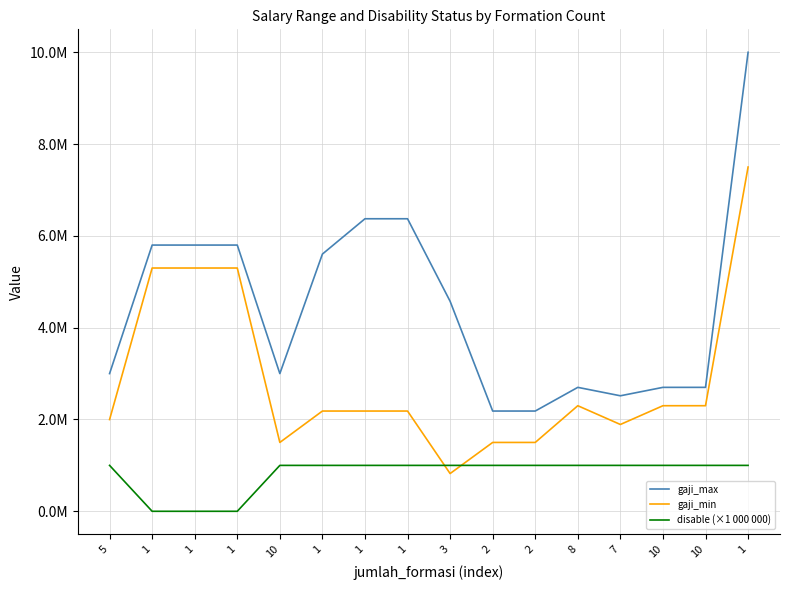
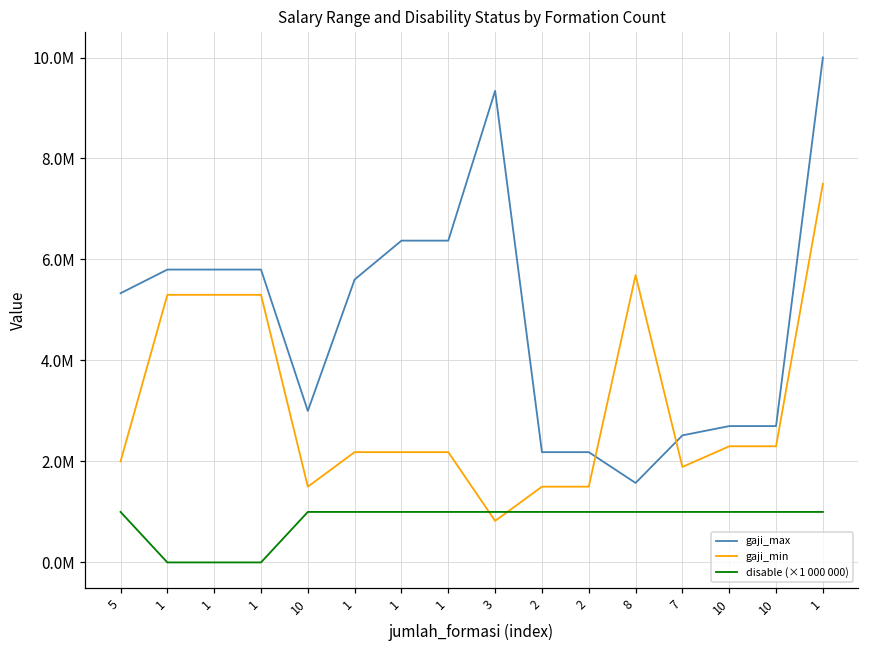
  {
    "gaji_max": {
-     "5": 3000000,
-     "3": 4600000,
-     "8": 2700000,
+     "5": 5300000,
+     "3": 9300000,
+     "8": 1600000,
      "7": 2500000
    },
    "gaji_min": {
      "5": 2000000,
      "3": 800000,
-     "8": 2300000,
+     "8": 5700000,
      "7": 1900000
    },
    "disable (×1 000 000)": {
      "5": 1000000,
      "3": 1000000,
      "8": 1000000,
      "7": 1000000
    }
  }
